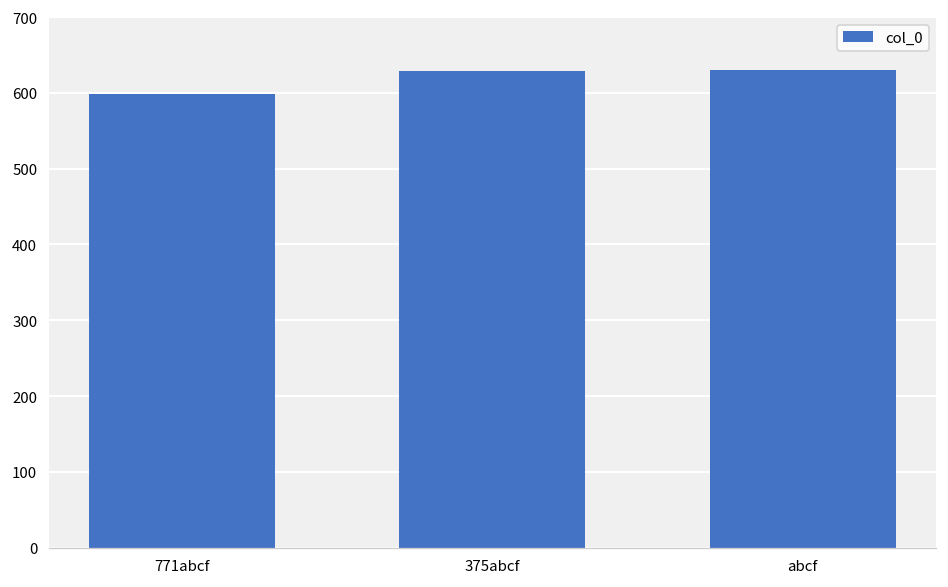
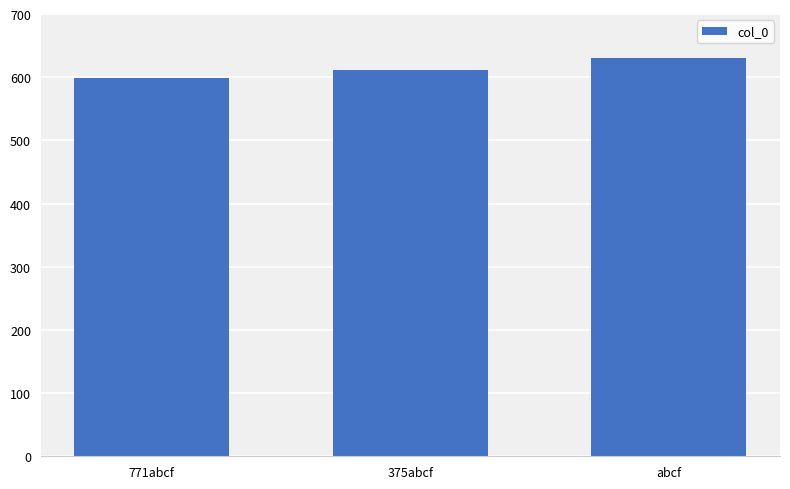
  {
    "771abcf": 600,
-   "375abcf": 630,
+   "375abcf": 610,
    "abcf": 630
  }
